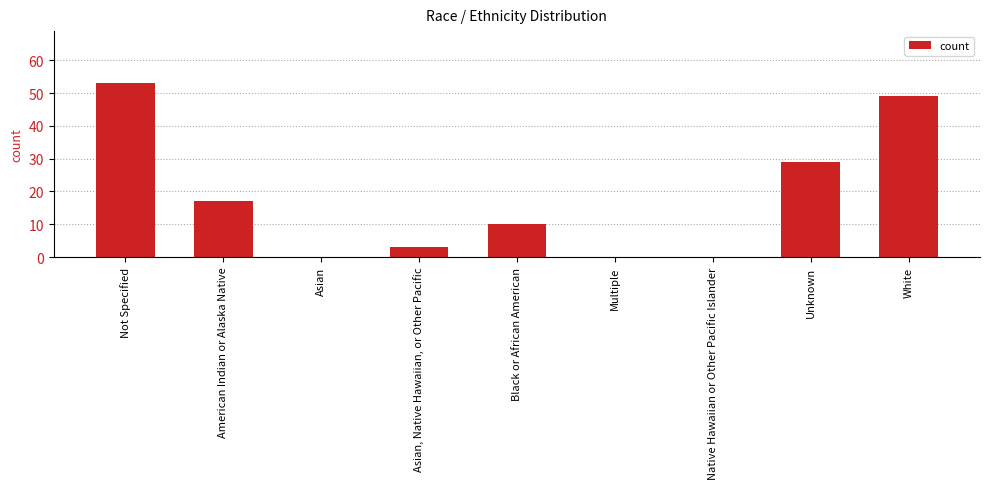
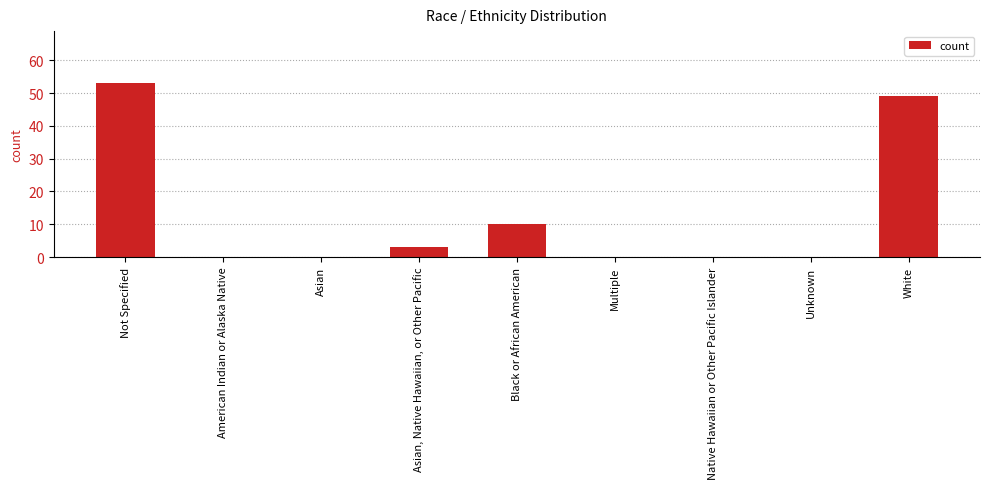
  {
    "Not Specified": 53,
-   "American Indian or Alaska Native": 17,
+   "American Indian or Alaska Native": 0,
    "Asian": 0,
    "Asian, Native Hawaiian, or Other Pacific": 3,
    "Black or African American": 10,
    "Multiple": 0,
    "Native Hawaiian or Other Pacific Islander": 0,
-   "Unknown": 29,
+   "Unknown": 0,
    "White": 49
  }
